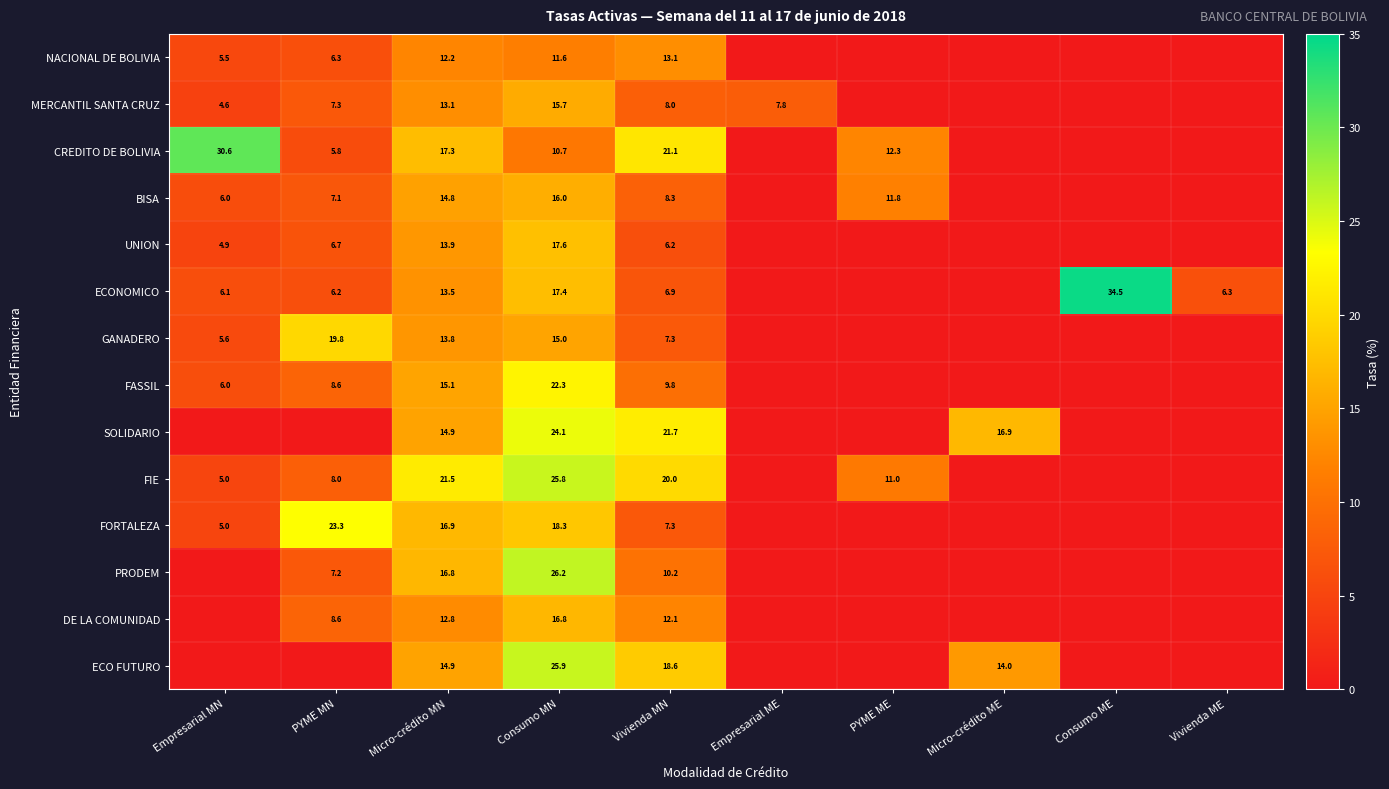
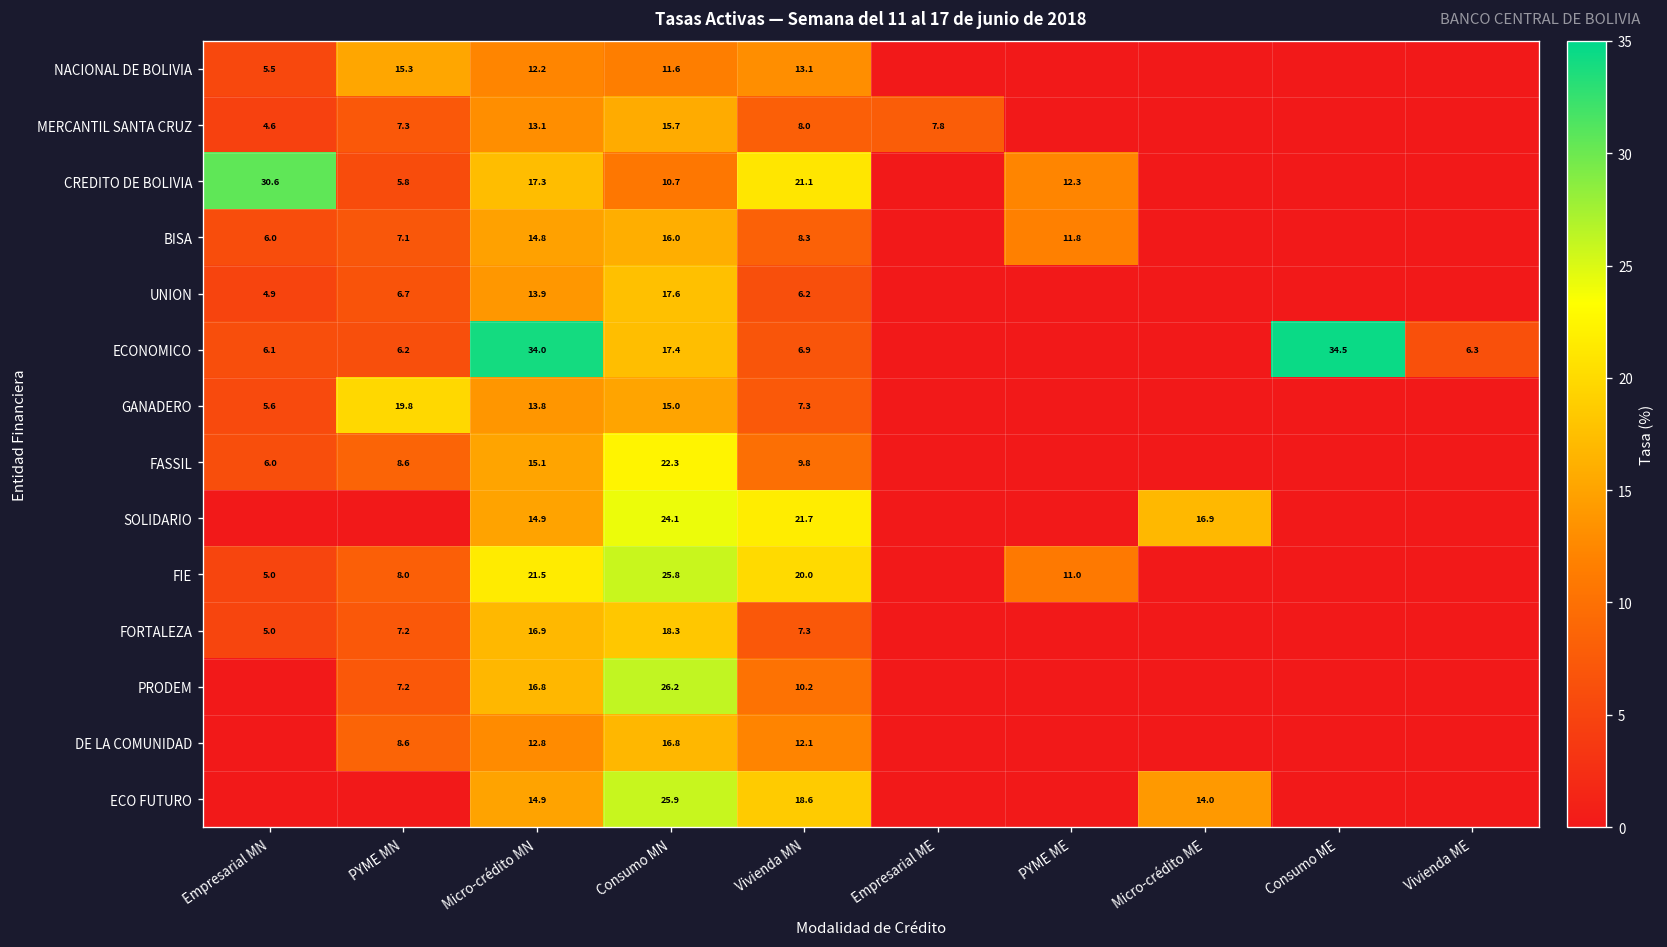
  {
    "NACIONAL DE BOLIVIA": {
      "Empresarial MN": 5.5,
-     "PYME MN": 6.3,
+     "PYME MN": 15.3,
      "Micro-crédito MN": 12.2,
      "Consumo MN": 11.6,
      "Vivienda MN": 13.1
    },
    "MERCANTIL SANTA CRUZ": {
      "Empresarial MN": 4.6,
      "PYME MN": 7.3,
      "Micro-crédito MN": 13.1,
      "Consumo MN": 15.7,
      "Vivienda MN": 8.0,
      "Empresarial ME": 7.8
    },
    "CREDITO DE BOLIVIA": {
      "Empresarial MN": 30.6,
      "PYME MN": 5.8,
      "Micro-crédito MN": 17.3,
      "Consumo MN": 10.7,
      "Vivienda MN": 21.1,
      "PYME ME": 12.3
    },
    "BISA": {
      "Empresarial MN": 6.0,
      "PYME MN": 7.1,
      "Micro-crédito MN": 14.8,
      "Consumo MN": 16.0,
      "Vivienda MN": 8.3,
      "PYME ME": 11.8
    },
    "UNION": {
      "Empresarial MN": 4.9,
      "PYME MN": 6.7,
      "Micro-crédito MN": 13.9,
      "Consumo MN": 17.6,
      "Vivienda MN": 6.2
    },
    "ECONOMICO": {
      "Empresarial MN": 6.1,
      "PYME MN": 6.2,
-     "Micro-crédito MN": 13.5,
+     "Micro-crédito MN": 34.0,
      "Consumo MN": 17.4,
      "Vivienda MN": 6.9,
      "Consumo ME": 34.5,
      "Vivienda ME": 6.3
    },
    "GANADERO": {
      "Empresarial MN": 5.6,
      "PYME MN": 19.8,
      "Micro-crédito MN": 13.8,
      "Consumo MN": 15.0,
      "Vivienda MN": 7.3
    },
    "FASSIL": {
      "Empresarial MN": 6.0,
      "PYME MN": 8.6,
      "Micro-crédito MN": 15.1,
      "Consumo MN": 22.3,
      "Vivienda MN": 9.8
    },
    "SOLIDARIO": {
      "Micro-crédito MN": 14.9,
      "Consumo MN": 24.1,
      "Vivienda MN": 21.7,
      "Micro-crédito ME": 16.9
    },
    "FIE": {
      "Empresarial MN": 5.0,
      "PYME MN": 8.0,
      "Micro-crédito MN": 21.5,
      "Consumo MN": 25.8,
      "Vivienda MN": 20.0,
      "PYME ME": 11.0
    },
    "FORTALEZA": {
      "Empresarial MN": 5.0,
-     "PYME MN": 23.3,
+     "PYME MN": 7.2,
      "Micro-crédito MN": 16.9,
      "Consumo MN": 18.3,
      "Vivienda MN": 7.3
    },
    "PRODEM": {
      "PYME MN": 7.2,
      "Micro-crédito MN": 16.8,
      "Consumo MN": 26.2,
      "Vivienda MN": 10.2
    },
    "DE LA COMUNIDAD": {
      "PYME MN": 8.6,
      "Micro-crédito MN": 12.8,
      "Consumo MN": 16.8,
      "Vivienda MN": 12.1
    },
    "ECO FUTURO": {
      "Micro-crédito MN": 14.9,
      "Consumo MN": 25.9,
      "Vivienda MN": 18.6,
      "Micro-crédito ME": 14.0
    }
  }
